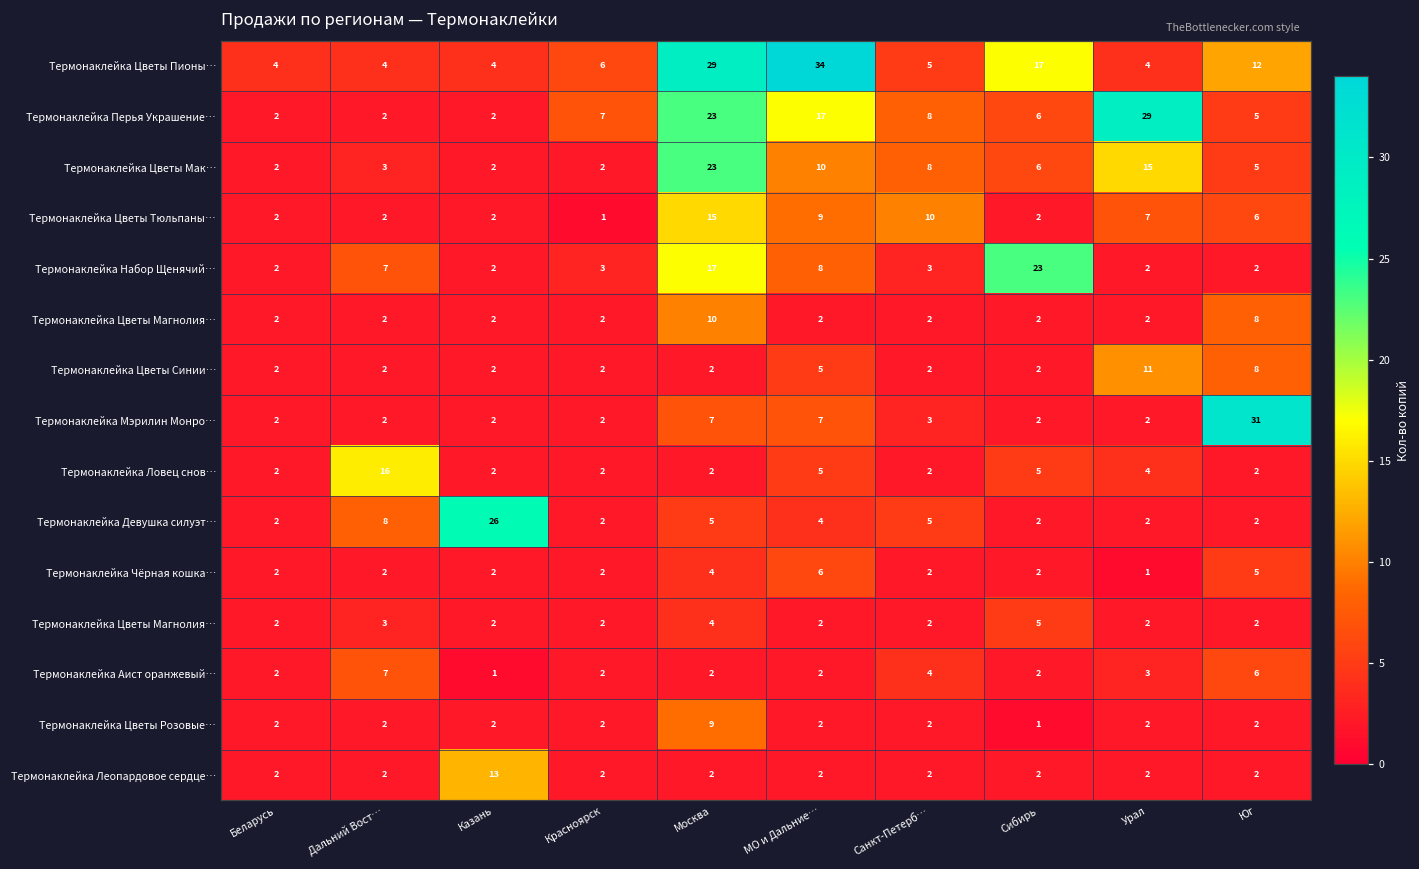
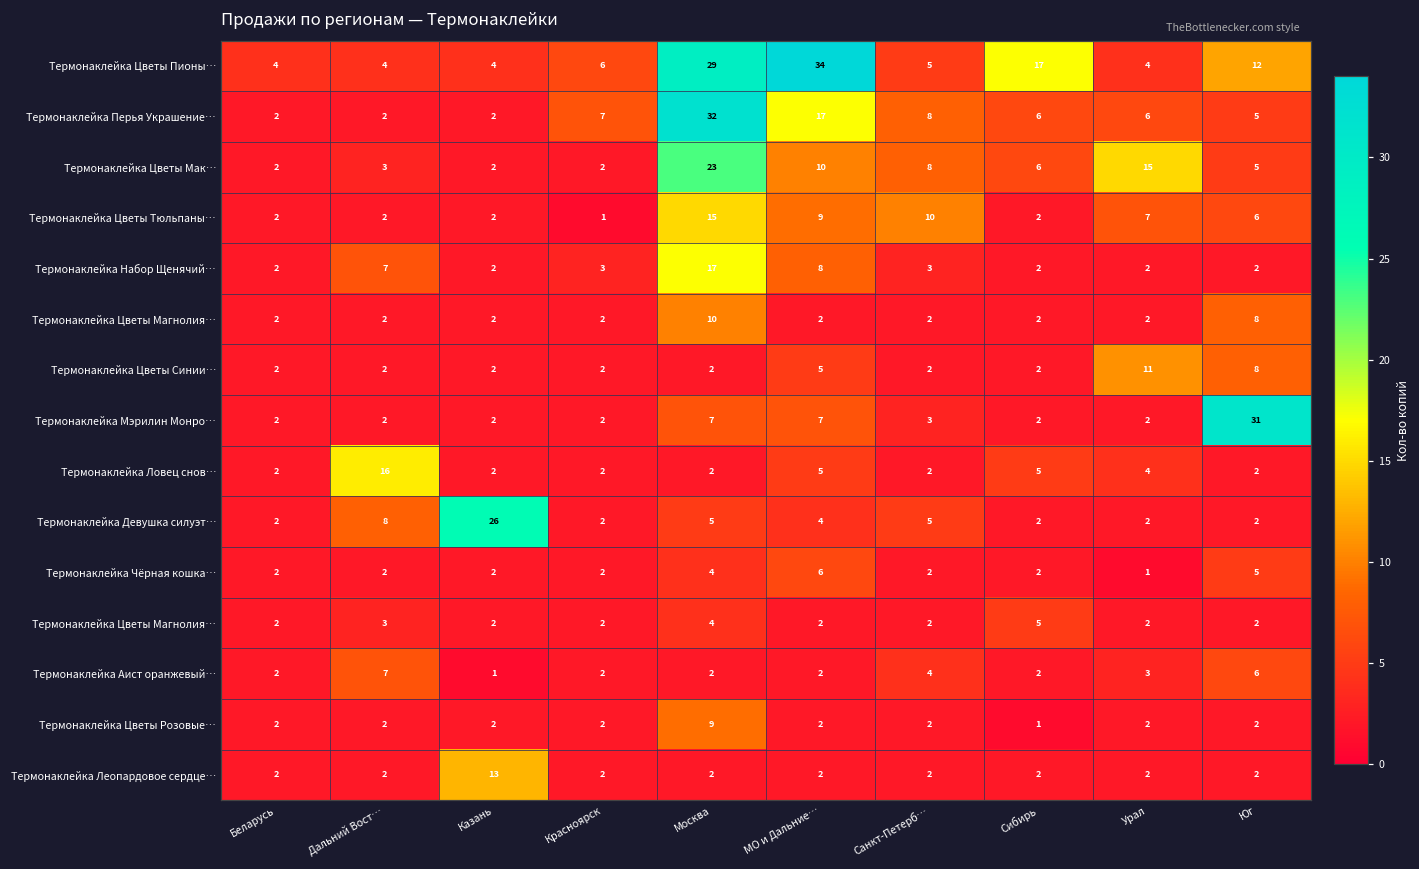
  {
    "Термонаклейка Цветы Пионы…": {
      "Беларусь": 4,
      "Дальний Вост…": 4,
      "Казань": 4,
      "Красноярск": 6,
      "Москва": 29,
      "МО и Дальние…": 34,
      "Санкт-Петерб…": 5,
      "Сибирь": 17,
      "Урал": 4,
      "Юг": 12
    },
    "Термонаклейка Перья Украшение…": {
      "Беларусь": 2,
      "Дальний Вост…": 2,
      "Казань": 2,
      "Красноярск": 7,
-     "Москва": 23,
+     "Москва": 32,
      "МО и Дальние…": 17,
      "Санкт-Петерб…": 8,
      "Сибирь": 6,
-     "Урал": 29,
+     "Урал": 6,
      "Юг": 5
    },
    "Термонаклейка Цветы Мак…": {
      "Беларусь": 2,
      "Дальний Вост…": 3,
      "Казань": 2,
      "Красноярск": 2,
      "Москва": 23,
      "МО и Дальние…": 10,
      "Санкт-Петерб…": 8,
      "Сибирь": 6,
      "Урал": 15,
      "Юг": 5
    },
    "Термонаклейка Цветы Тюльпаны…": {
      "Беларусь": 2,
      "Дальний Вост…": 2,
      "Казань": 2,
      "Красноярск": 1,
      "Москва": 15,
      "МО и Дальние…": 9,
      "Санкт-Петерб…": 10,
      "Сибирь": 2,
      "Урал": 7,
      "Юг": 6
    },
    "Термонаклейка Набор Щенячий…": {
      "Беларусь": 2,
      "Дальний Вост…": 7,
      "Казань": 2,
      "Красноярск": 3,
      "Москва": 17,
      "МО и Дальние…": 8,
      "Санкт-Петерб…": 3,
-     "Сибирь": 23,
+     "Сибирь": 2,
      "Урал": 2,
      "Юг": 2
    },
    "Термонаклейка Цветы Синии…": {
      "Беларусь": 2,
      "Дальний Вост…": 2,
      "Казань": 2,
      "Красноярск": 2,
      "Москва": 2,
      "МО и Дальние…": 5,
      "Санкт-Петерб…": 2,
      "Сибирь": 2,
      "Урал": 11,
      "Юг": 8
    },
    "Термонаклейка Мэрилин Монро…": {
      "Беларусь": 2,
      "Дальний Вост…": 2,
      "Казань": 2,
      "Красноярск": 2,
      "Москва": 7,
      "МО и Дальние…": 7,
      "Санкт-Петерб…": 3,
      "Сибирь": 2,
      "Урал": 2,
      "Юг": 31
    },
    "Термонаклейка Ловец снов…": {
      "Беларусь": 2,
      "Дальний Вост…": 16,
      "Казань": 2,
      "Красноярск": 2,
      "Москва": 2,
      "МО и Дальние…": 5,
      "Санкт-Петерб…": 2,
      "Сибирь": 5,
      "Урал": 4,
      "Юг": 2
    },
    "Термонаклейка Девушка силуэт…": {
      "Беларусь": 2,
      "Дальний Вост…": 8,
      "Казань": 26,
      "Красноярск": 2,
      "Москва": 5,
      "МО и Дальние…": 4,
      "Санкт-Петерб…": 5,
      "Сибирь": 2,
      "Урал": 2,
      "Юг": 2
    },
    "Термонаклейка Чёрная кошка…": {
      "Беларусь": 2,
      "Дальний Вост…": 2,
      "Казань": 2,
      "Красноярск": 2,
      "Москва": 4,
      "МО и Дальние…": 6,
      "Санкт-Петерб…": 2,
      "Сибирь": 2,
      "Урал": 1,
      "Юг": 5
    },
    "Термонаклейка Аист оранжевый…": {
      "Беларусь": 2,
      "Дальний Вост…": 7,
      "Казань": 1,
      "Красноярск": 2,
      "Москва": 2,
      "МО и Дальние…": 2,
      "Санкт-Петерб…": 4,
      "Сибирь": 2,
      "Урал": 3,
      "Юг": 6
    },
    "Термонаклейка Цветы Розовые…": {
      "Беларусь": 2,
      "Дальний Вост…": 2,
      "Казань": 2,
      "Красноярск": 2,
      "Москва": 9,
      "МО и Дальние…": 2,
      "Санкт-Петерб…": 2,
      "Сибирь": 1,
      "Урал": 2,
      "Юг": 2
    },
    "Термонаклейка Леопардовое сердце…": {
      "Беларусь": 2,
      "Дальний Вост…": 2,
      "Казань": 13,
      "Красноярск": 2,
      "Москва": 2,
      "МО и Дальние…": 2,
      "Санкт-Петерб…": 2,
      "Сибирь": 2,
      "Урал": 2,
      "Юг": 2
    }
  }
